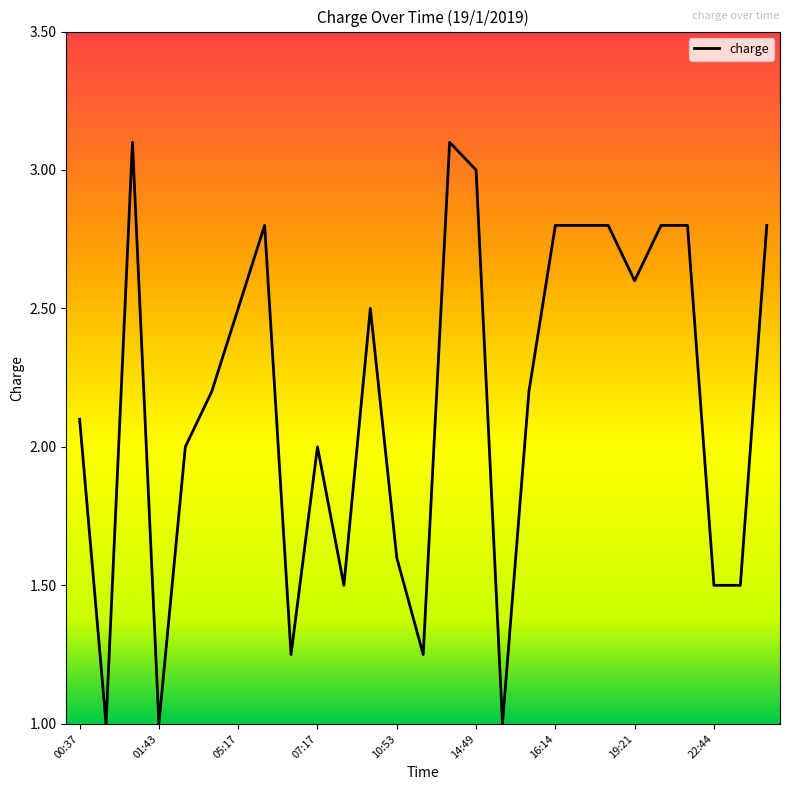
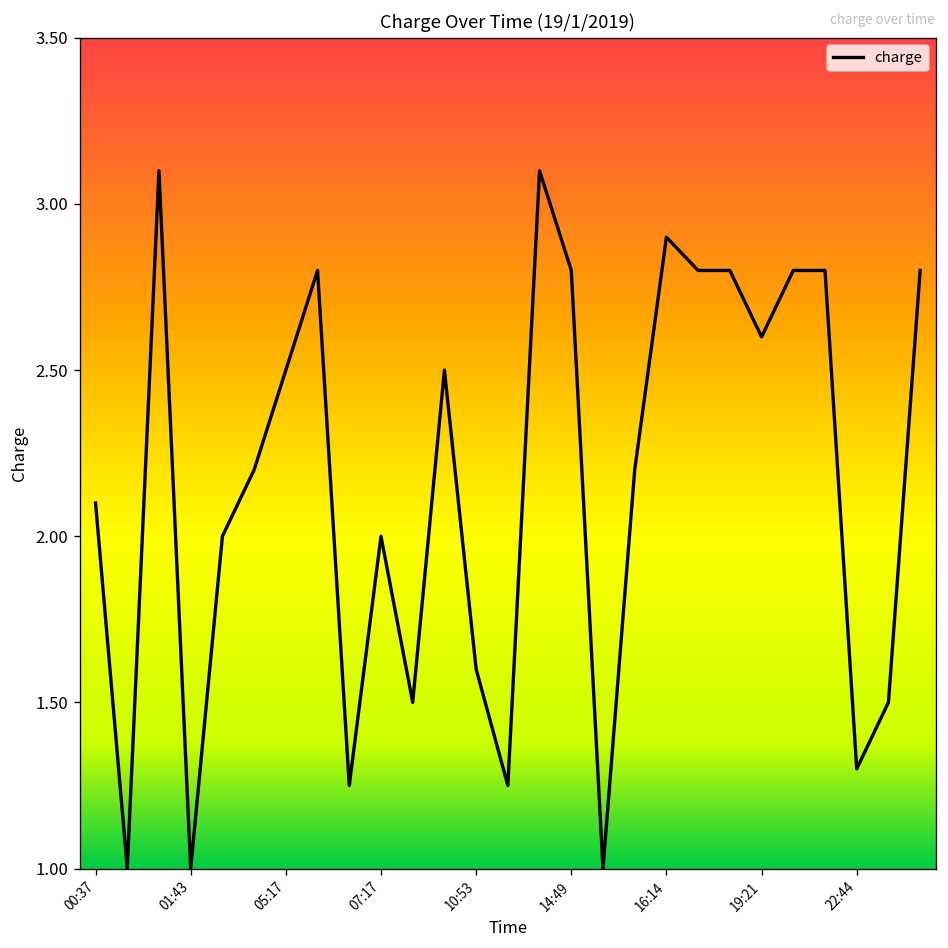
  {
    "00:37": 2.1,
    "01:43": 1.0,
    "05:17": 2.5,
    "07:17": 2.0,
    "10:53": 1.6,
-   "14:49": 3.0,
-   "16:14": 2.8,
+   "14:49": 2.8,
+   "16:14": 2.9,
    "19:21": 2.6,
-   "22:44": 1.5
+   "22:44": 1.3
  }
